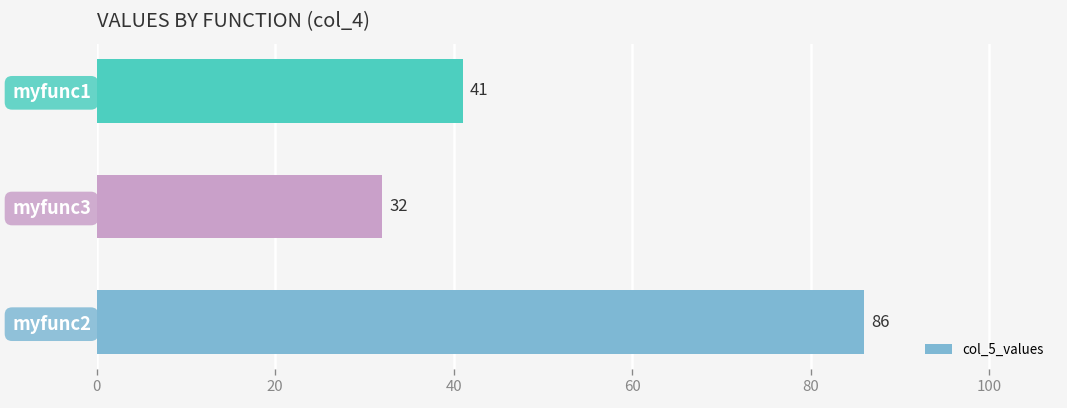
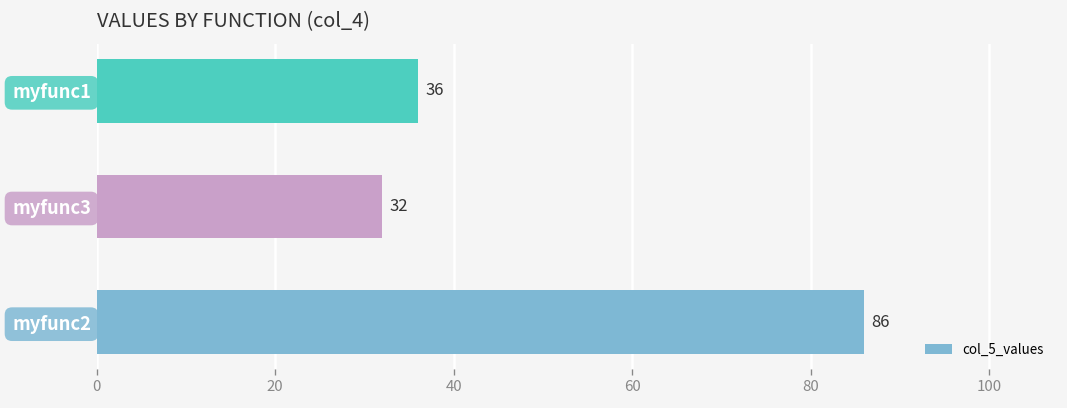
  {
-   "myfunc1": 41,
+   "myfunc1": 36,
    "myfunc3": 32,
    "myfunc2": 86
  }
